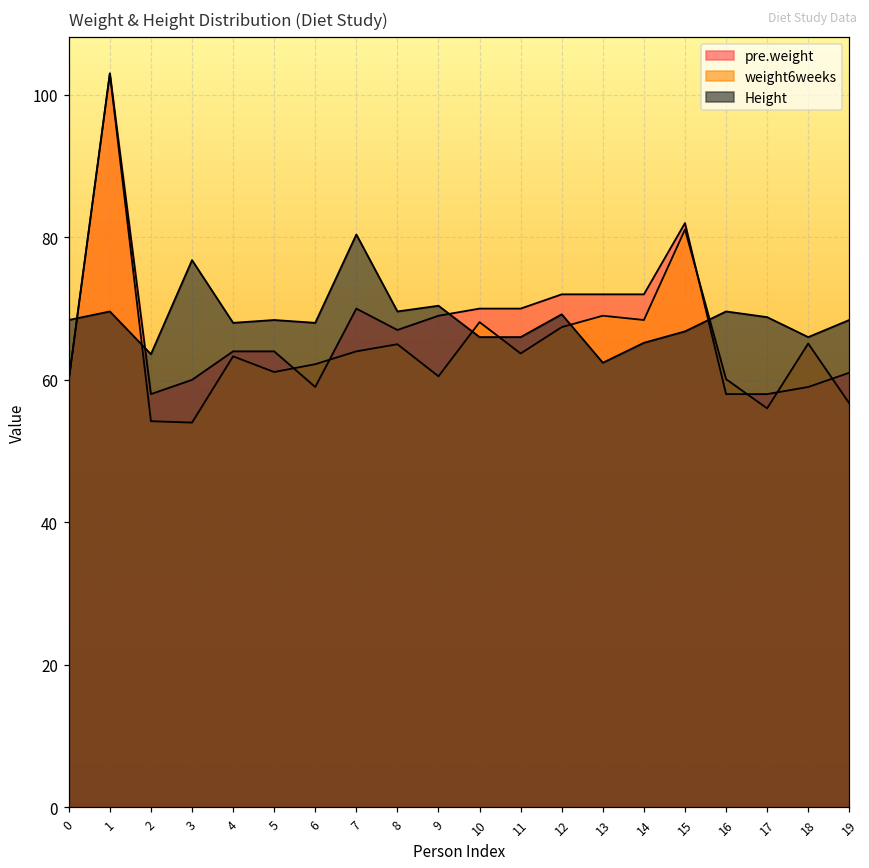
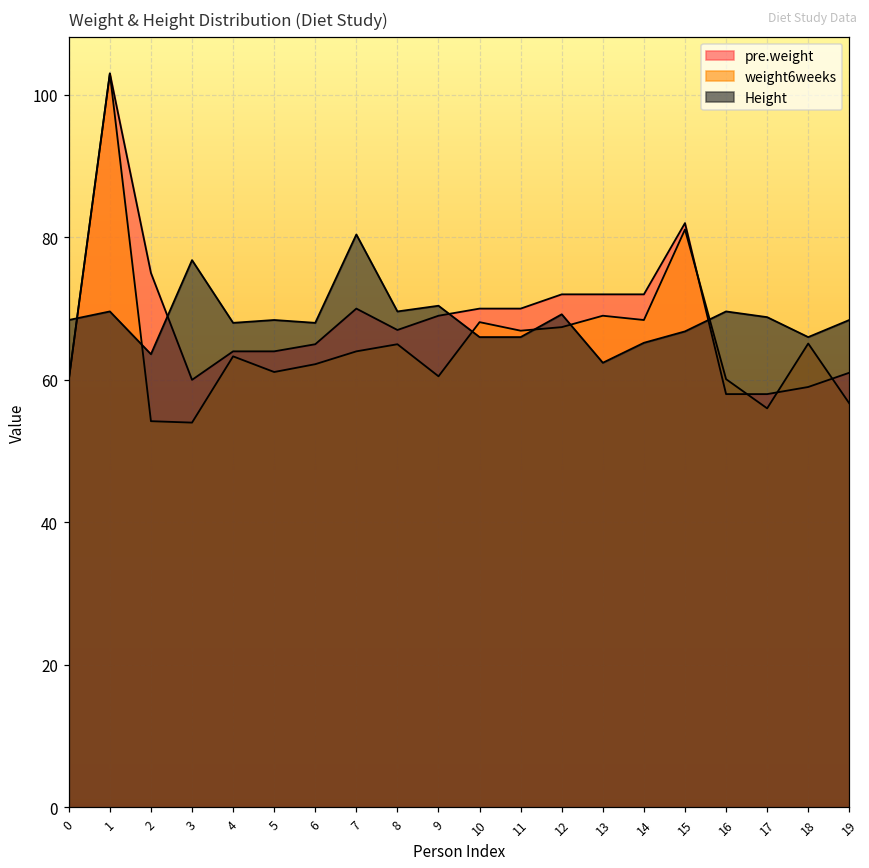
  {
    "pre.weight": {
-     "2": 58,
+     "2": 75,
      "3": 60,
      "4": 64,
      "5": 64,
-     "6": 59,
+     "6": 65,
      "7": 70,
      "8": 67,
      "9": 69,
      "10": 70,
      "11": 70,
      "12": 72,
      "13": 72,
      "14": 72,
      "15": 82,
      "16": 58,
      "17": 58,
      "18": 59,
      "19": 61
    },
    "weight6weeks": {
      "2": 54,
      "3": 54,
      "4": 63,
      "5": 61,
      "6": 62,
      "7": 64,
      "8": 65,
      "9": 61,
      "10": 68,
-     "11": 64,
+     "11": 67,
      "12": 67,
      "13": 69,
      "14": 68,
      "15": 81,
      "16": 60,
      "17": 56,
      "18": 65,
      "19": 57
    },
    "Height": {
      "0": 68,
      "1": 70,
      "2": 64,
      "3": 77,
      "4": 68,
      "5": 68,
      "6": 68,
      "7": 80,
      "8": 70,
      "9": 70,
      "10": 66,
      "11": 66,
      "12": 69,
      "13": 62,
      "14": 65,
      "15": 67,
      "16": 70,
      "17": 69,
      "18": 66,
      "19": 68
    }
  }
